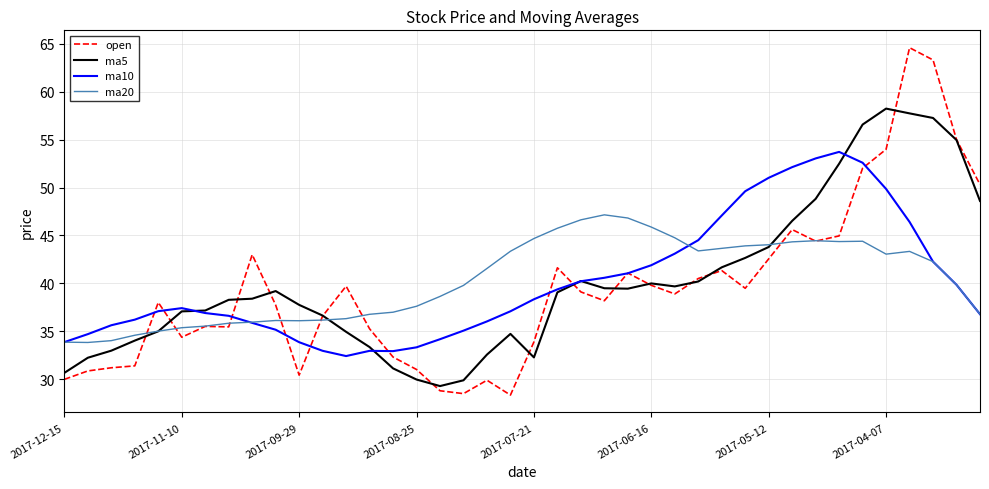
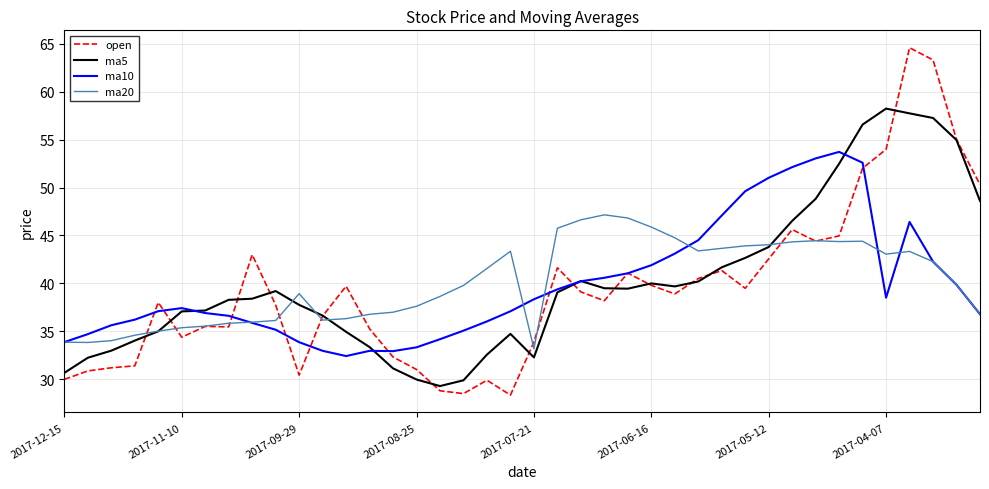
  {
    "open": {
      "2017-12-15": 30,
      "2017-11-10": 34,
      "2017-09-29": 30,
      "2017-08-25": 31,
      "2017-07-21": 34,
      "2017-05-12": 43,
      "2017-04-07": 54
    },
    "ma5": {
      "2017-12-15": 31,
      "2017-11-10": 37,
      "2017-09-29": 38,
      "2017-08-25": 30,
      "2017-07-21": 32,
      "2017-04-07": 58
    },
    "ma10": {
      "2017-11-10": 37,
      "2017-09-29": 34,
      "2017-08-25": 33,
      "2017-07-21": 38,
      "2017-06-16": 42,
      "2017-05-12": 51,
-     "2017-04-07": 50
+     "2017-04-07": 39
    },
    "ma20": {
      "2017-11-10": 35,
-     "2017-09-29": 36,
+     "2017-09-29": 39,
      "2017-08-25": 38,
-     "2017-07-21": 45,
+     "2017-07-21": 33,
      "2017-06-16": 46,
      "2017-04-07": 43
    }
  }
